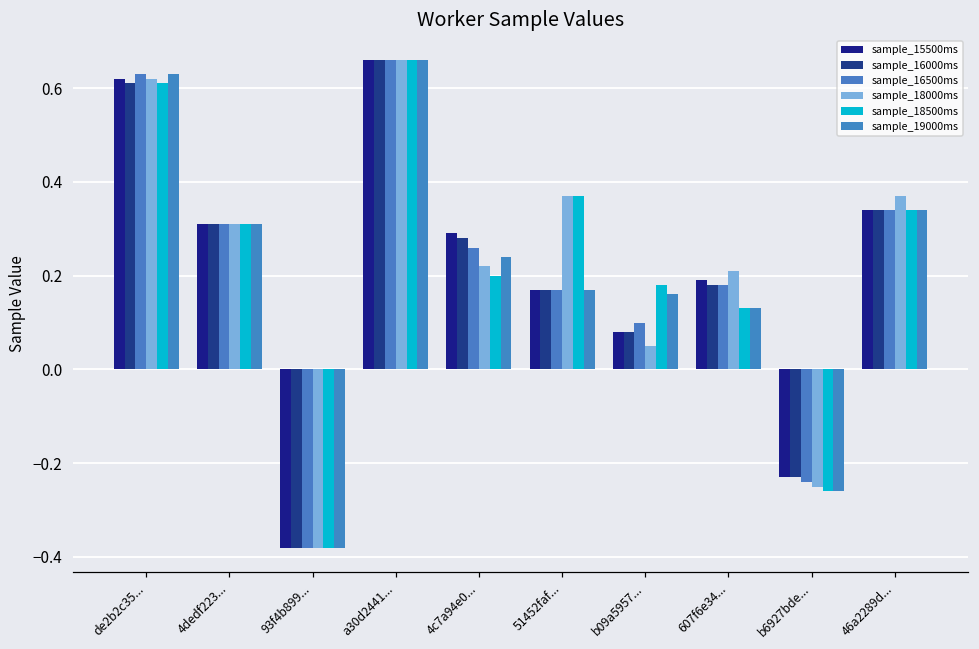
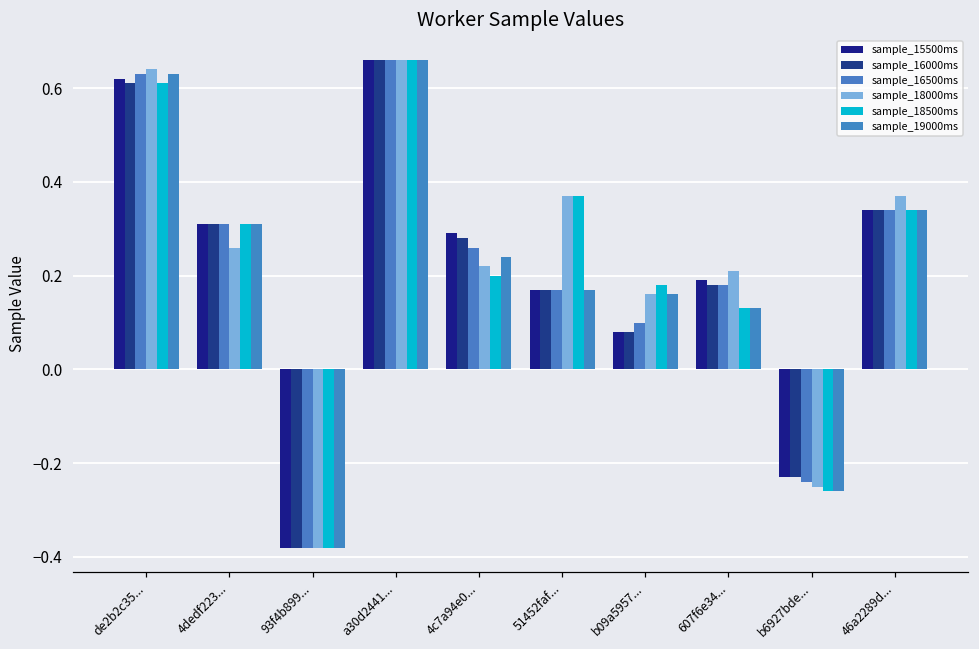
  {
    "sample_18000ms": {
-     "de2b2c35...": 0.62,
-     "4dedf223...": 0.31,
+     "de2b2c35...": 0.64,
+     "4dedf223...": 0.26,
      "93f4b899...": -0.38,
      "a30d2441...": 0.66,
      "4c7a94e0...": 0.22,
      "51452faf...": 0.37,
-     "b09a5957...": 0.05,
+     "b09a5957...": 0.16,
      "607f6e34...": 0.21,
      "b6927bde...": -0.25,
      "46a2289d...": 0.37
    },
    "sample_18500ms": {
      "de2b2c35...": 0.61,
      "4dedf223...": 0.31,
      "93f4b899...": -0.38,
      "a30d2441...": 0.66,
      "4c7a94e0...": 0.20,
      "51452faf...": 0.37,
      "b09a5957...": 0.18,
      "607f6e34...": 0.13,
      "b6927bde...": -0.26,
      "46a2289d...": 0.34
    }
  }
